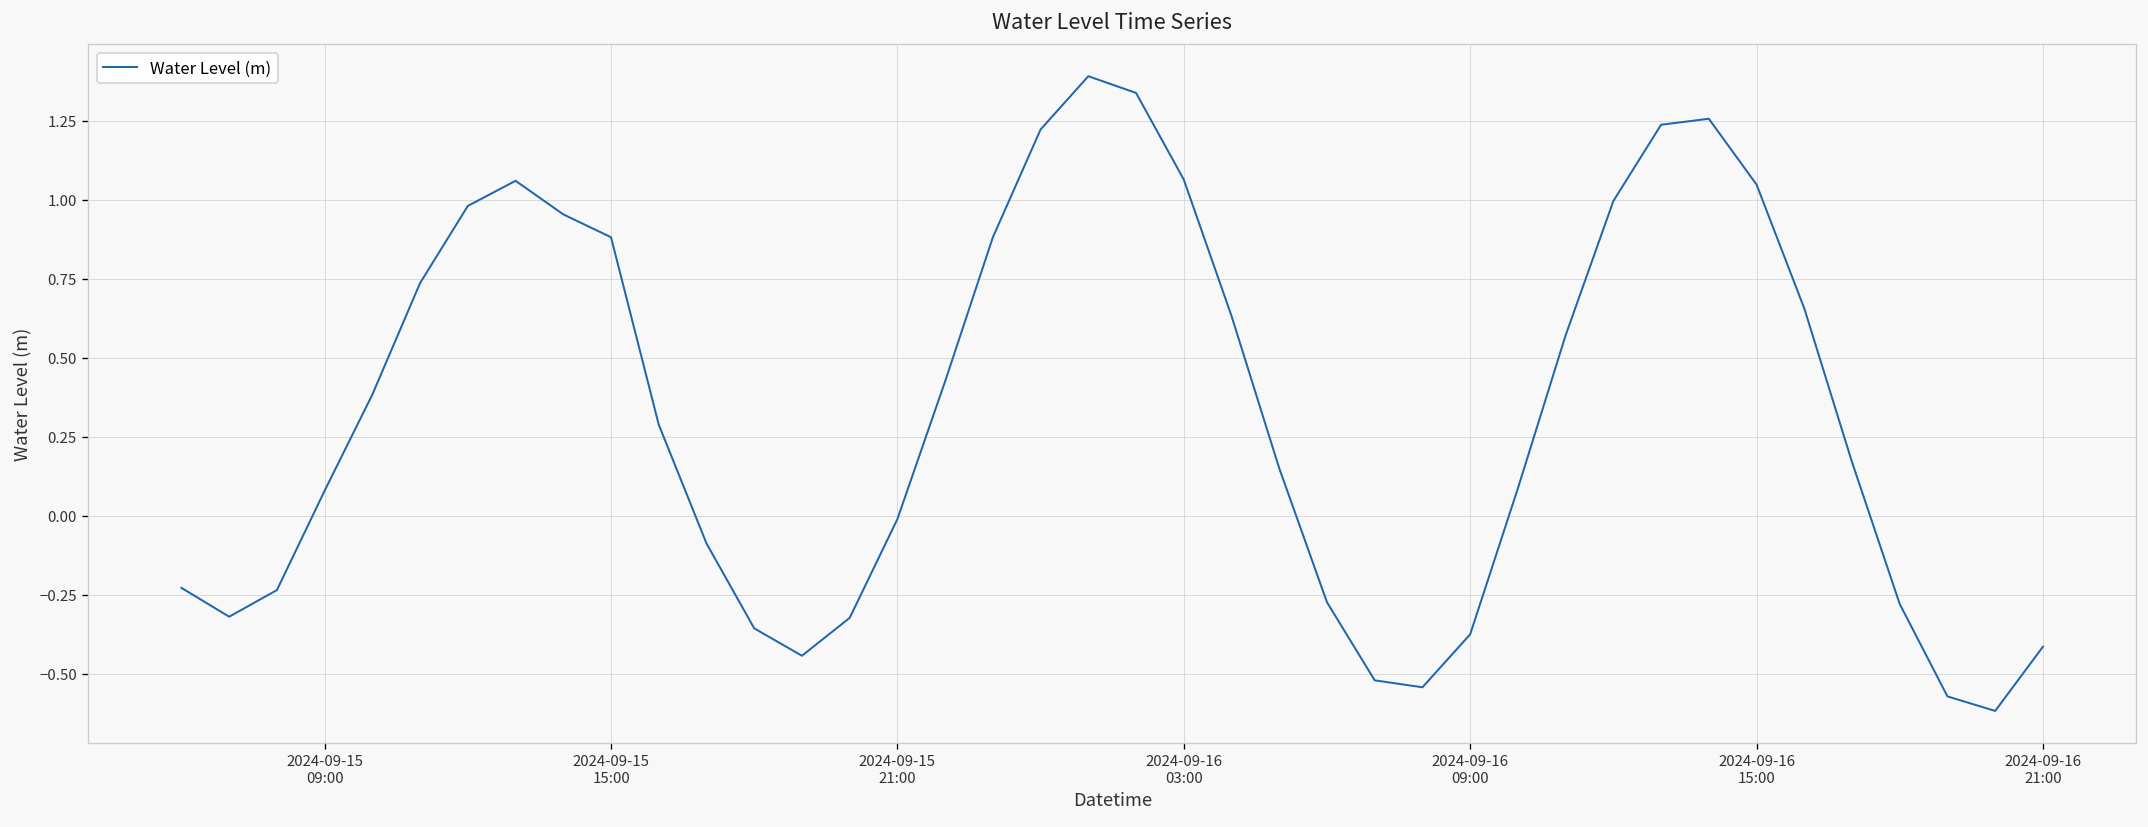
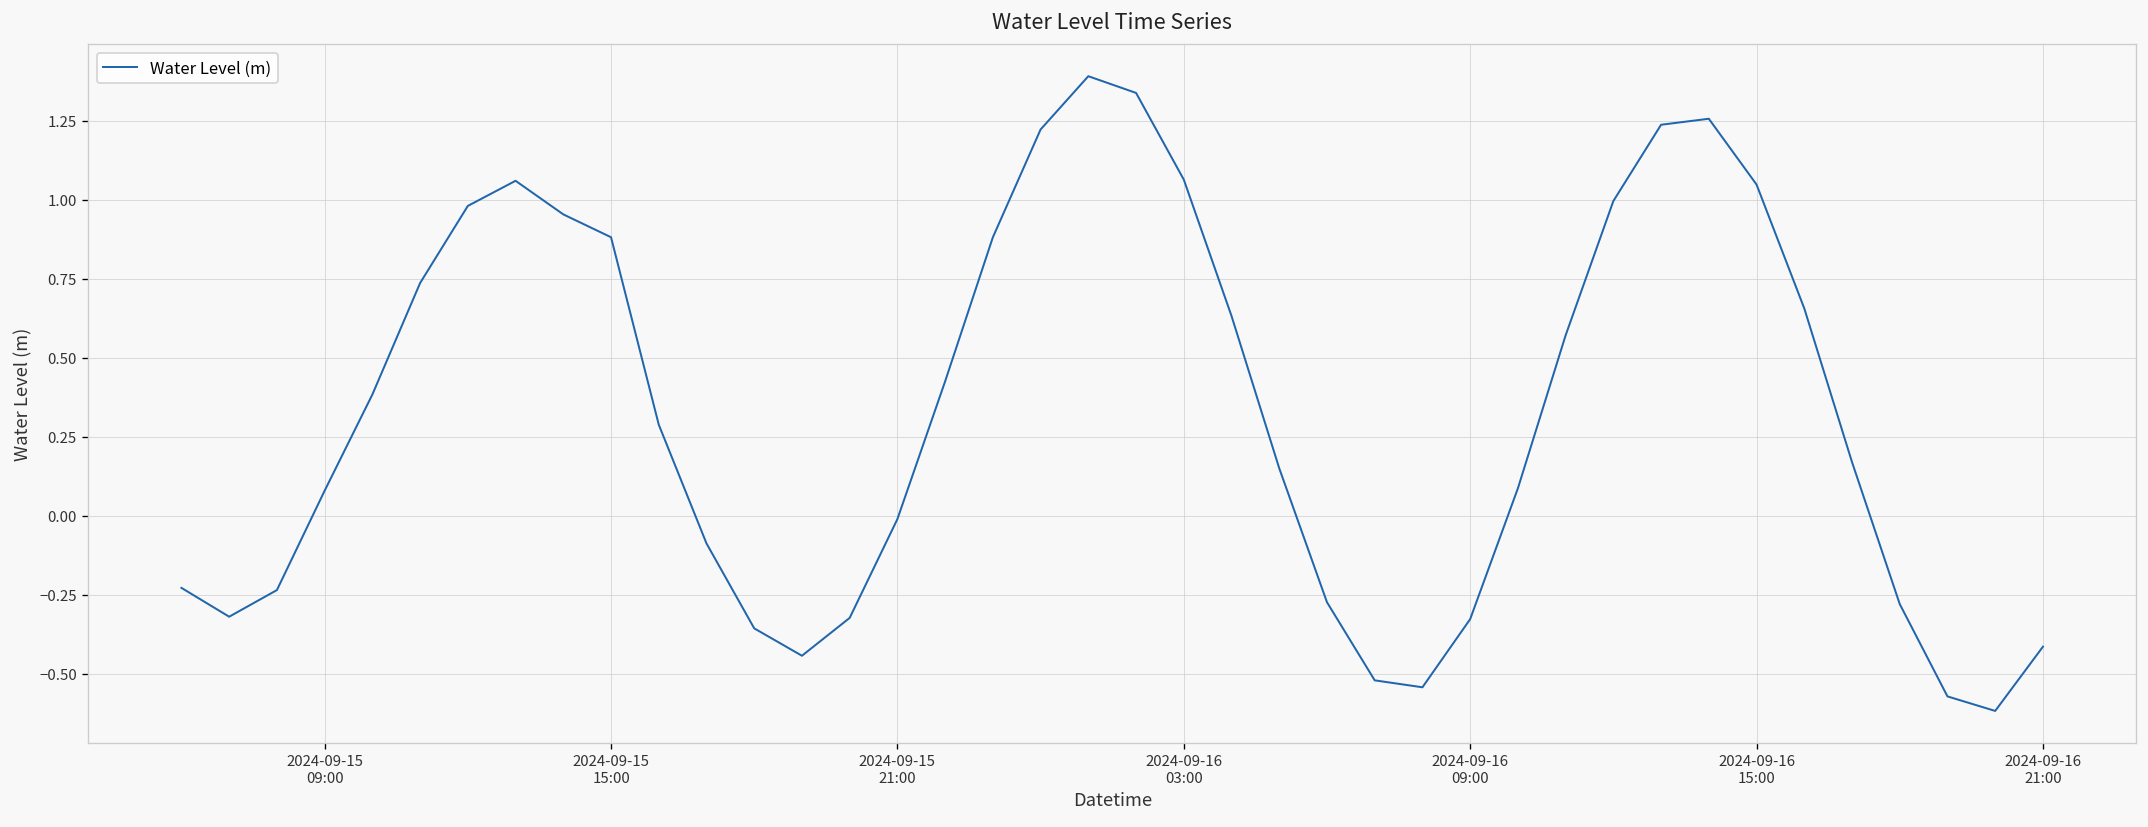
  {
    "2024-09-15 09:00": 0.08,
    "2024-09-15 15:00": 0.88,
    "2024-09-15 21:00": -0.01,
    "2024-09-16 03:00": 1.06,
-   "2024-09-16 09:00": -0.37,
+   "2024-09-16 09:00": -0.33,
    "2024-09-16 15:00": 1.05,
    "2024-09-16 21:00": -0.41
  }
